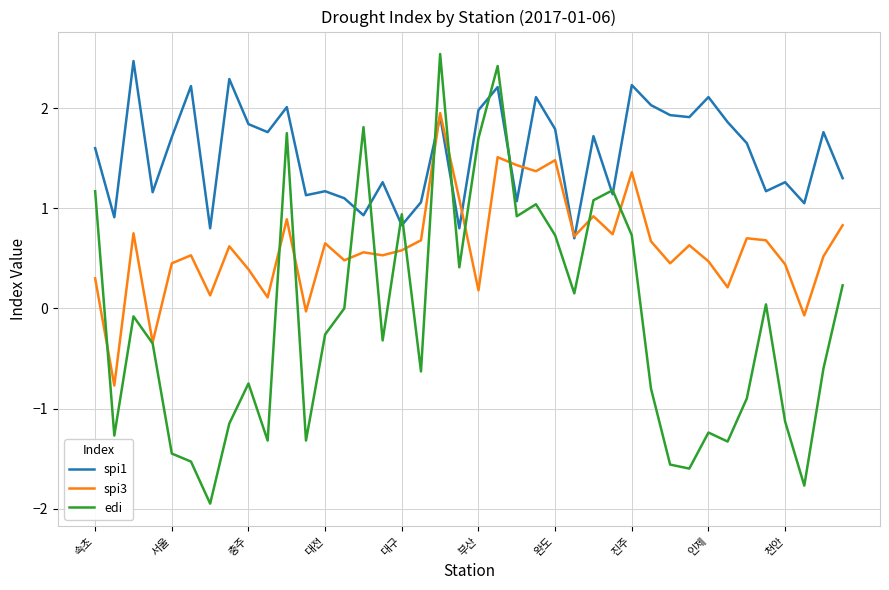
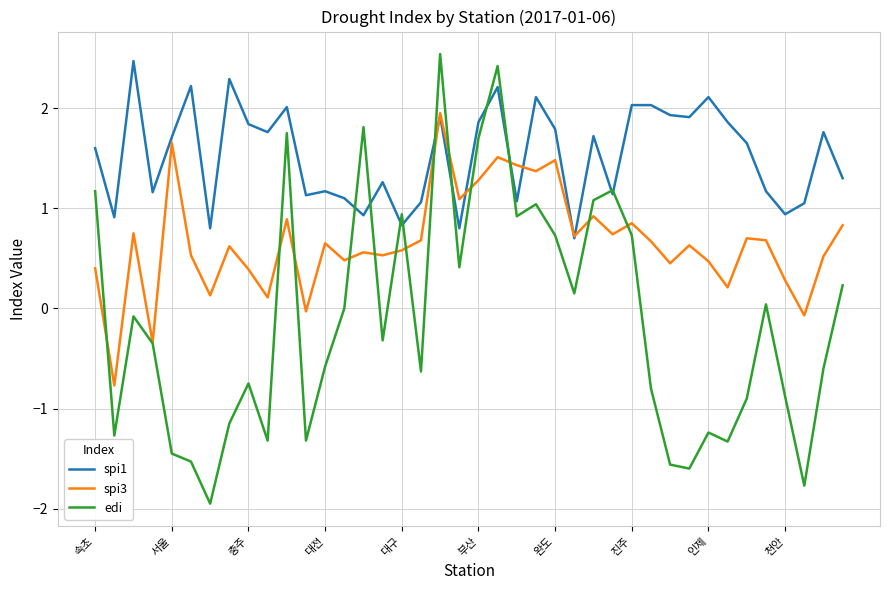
  {
    "spi1": {
      "속초": 1.60,
      "서울": 1.71,
      "충주": 1.84,
      "대전": 1.17,
      "대구": 0.83,
-     "부산": 1.98,
+     "부산": 1.86,
      "완도": 1.79,
-     "진주": 2.23,
+     "진주": 2.03,
      "인제": 2.11,
-     "천안": 1.26
+     "천안": 0.94
    },
    "spi3": {
-     "속초": 0.3,
-     "서울": 0.45,
+     "속초": 0.4,
+     "서울": 1.65,
      "충주": 0.39,
      "대전": 0.65,
      "대구": 0.58,
-     "부산": 0.18,
+     "부산": 1.28,
      "완도": 1.48,
-     "진주": 1.36,
+     "진주": 0.85,
      "인제": 0.47,
-     "천안": 0.44
+     "천안": 0.28
    },
    "edi": {
      "속초": 1.17,
      "서울": -1.45,
      "충주": -0.75,
-     "대전": -0.26,
+     "대전": -0.58,
      "대구": 0.94,
      "부산": 1.70,
      "완도": 0.73,
      "진주": 0.73,
      "인제": -1.24,
-     "천안": -1.13
+     "천안": -0.88
    }
  }
